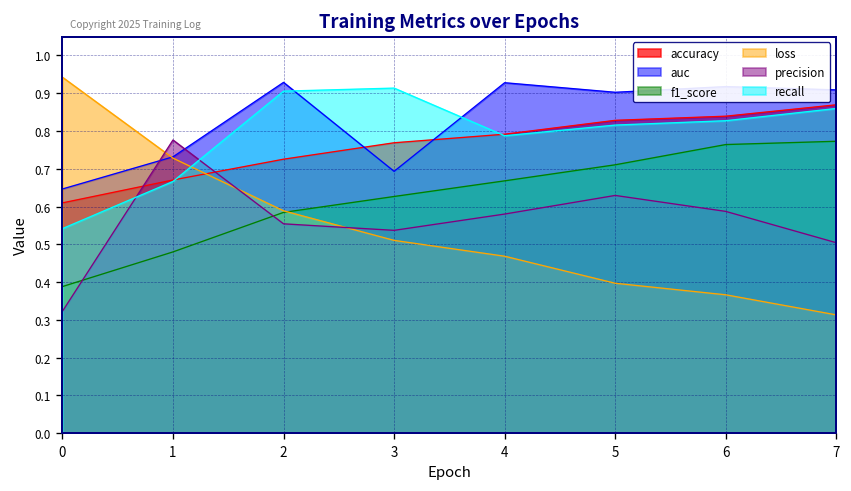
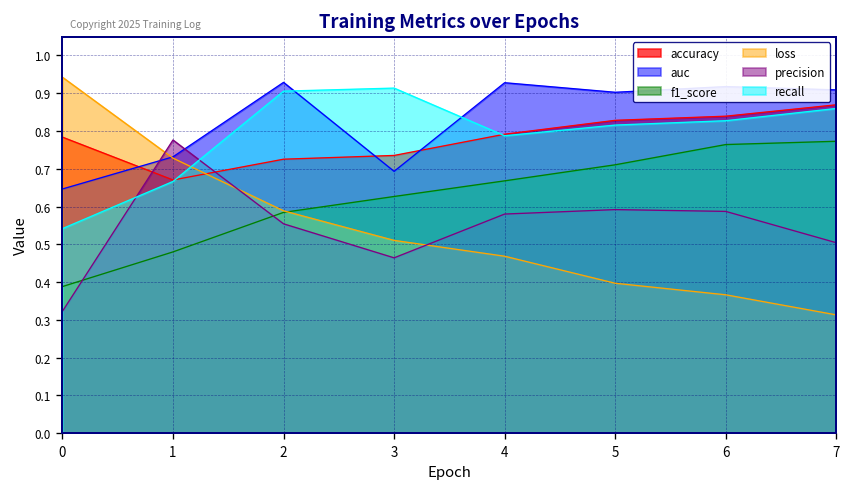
  {
    "accuracy": {
-     "0": 0.61,
+     "0": 0.78,
      "2": 0.73,
-     "3": 0.77,
+     "3": 0.74,
      "5": 0.83,
      "6": 0.84,
      "7": 0.87
    },
    "auc": {
      "0": 0.65,
      "2": 0.93,
      "3": 0.69,
      "4": 0.93,
      "5": 0.90,
      "7": 0.91
    },
    "f1_score": {
      "0": 0.39,
      "1": 0.48,
      "3": 0.63,
      "4": 0.67,
      "5": 0.71,
      "6": 0.76,
      "7": 0.77
    },
    "loss": {
      "0": 0.94,
      "3": 0.51,
      "4": 0.47,
      "5": 0.40,
      "6": 0.37,
      "7": 0.31
    },
    "precision": {
      "0": 0.32,
      "1": 0.78,
      "2": 0.55,
-     "3": 0.54,
+     "3": 0.46,
      "4": 0.58,
-     "5": 0.63,
+     "5": 0.59,
      "6": 0.59,
      "7": 0.50
    },
    "recall": {
      "0": 0.54,
      "2": 0.91,
      "3": 0.91,
      "5": 0.82,
      "6": 0.83,
      "7": 0.86
    }
  }
